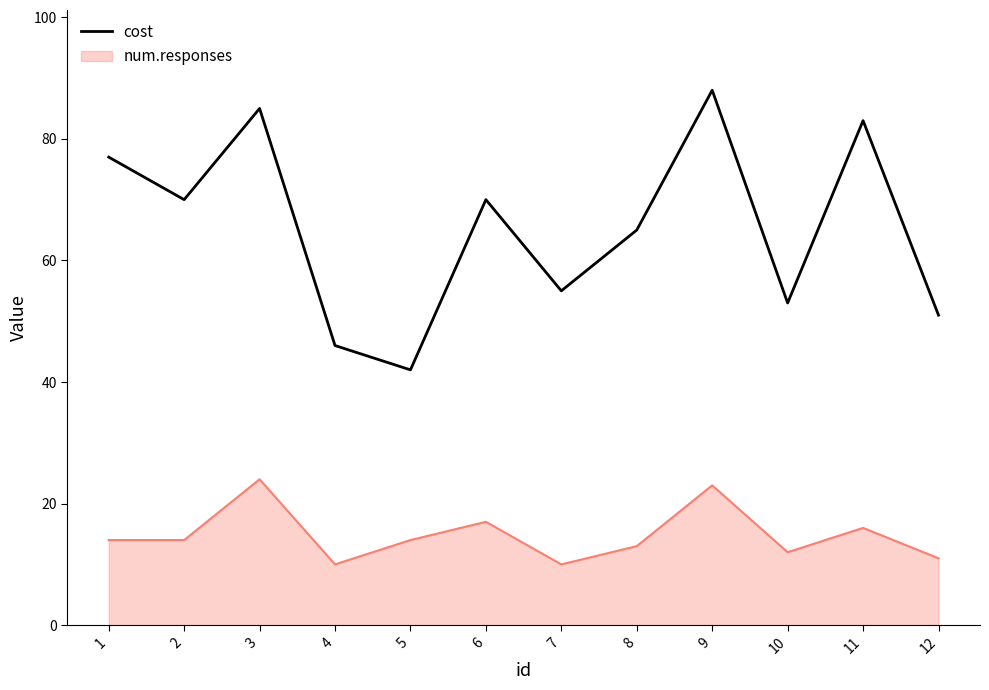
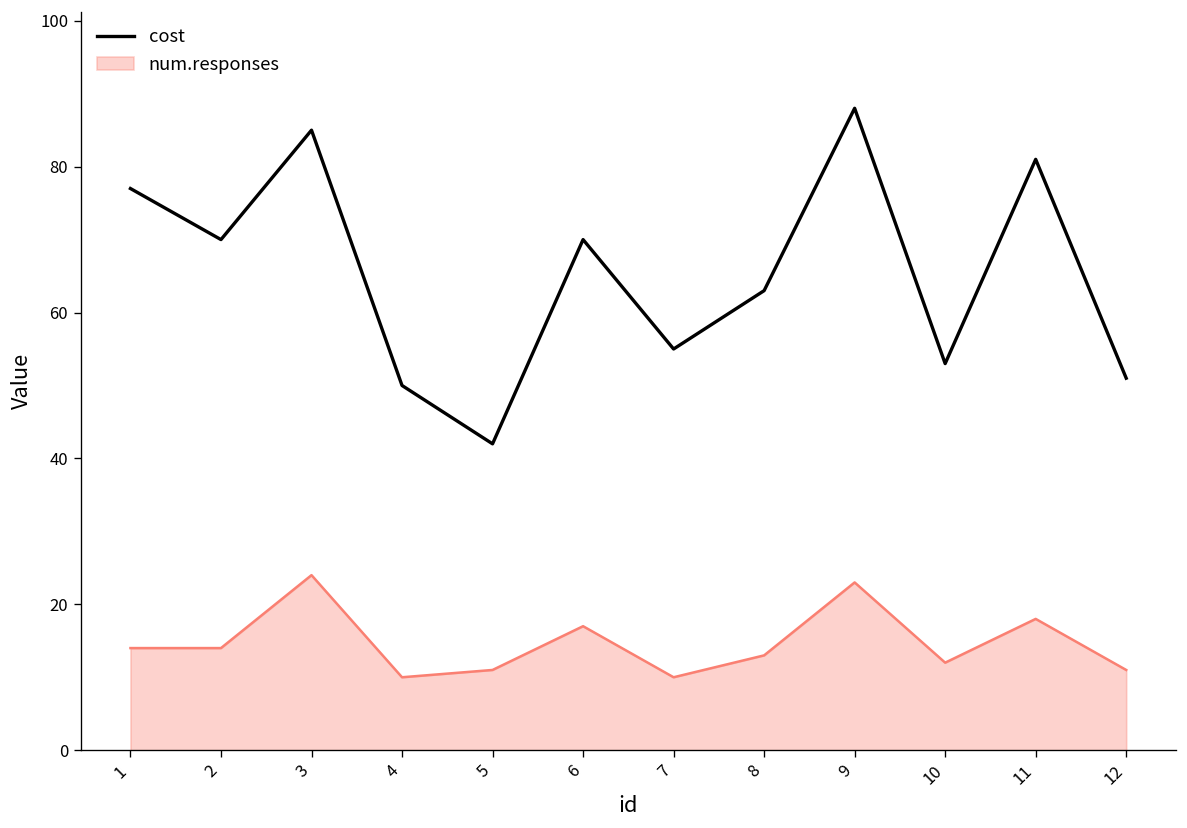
  {
    "cost": {
      "1": 77,
      "2": 70,
      "3": 85,
-     "4": 46,
+     "4": 50,
      "5": 42,
      "6": 70,
      "7": 55,
-     "8": 65,
+     "8": 63,
      "9": 88,
      "10": 53,
-     "11": 83,
+     "11": 81,
      "12": 51
    },
    "num.responses": {
      "1": 14,
      "2": 14,
      "3": 24,
      "4": 10,
-     "5": 14,
+     "5": 11,
      "6": 17,
      "7": 10,
      "8": 13,
      "9": 23,
      "10": 12,
-     "11": 16,
+     "11": 18,
      "12": 11
    }
  }
